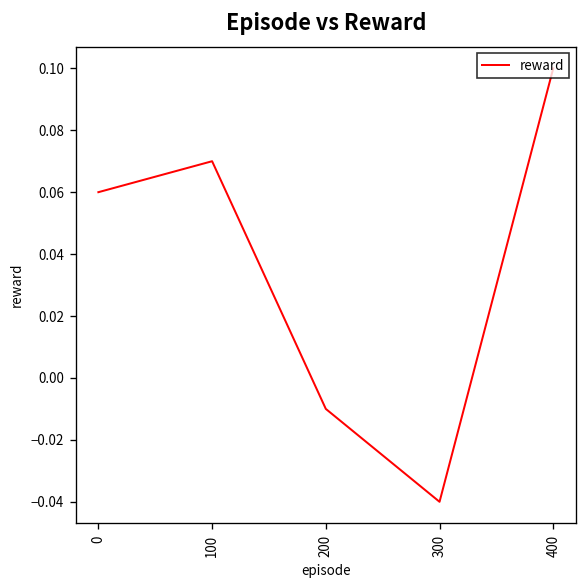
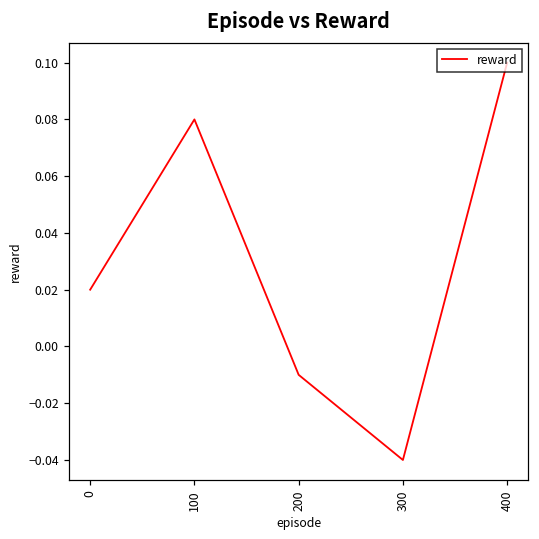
  {
-   "0": 0.06,
-   "100": 0.07,
+   "0": 0.02,
+   "100": 0.08,
    "200": -0.01,
    "300": -0.04
  }
